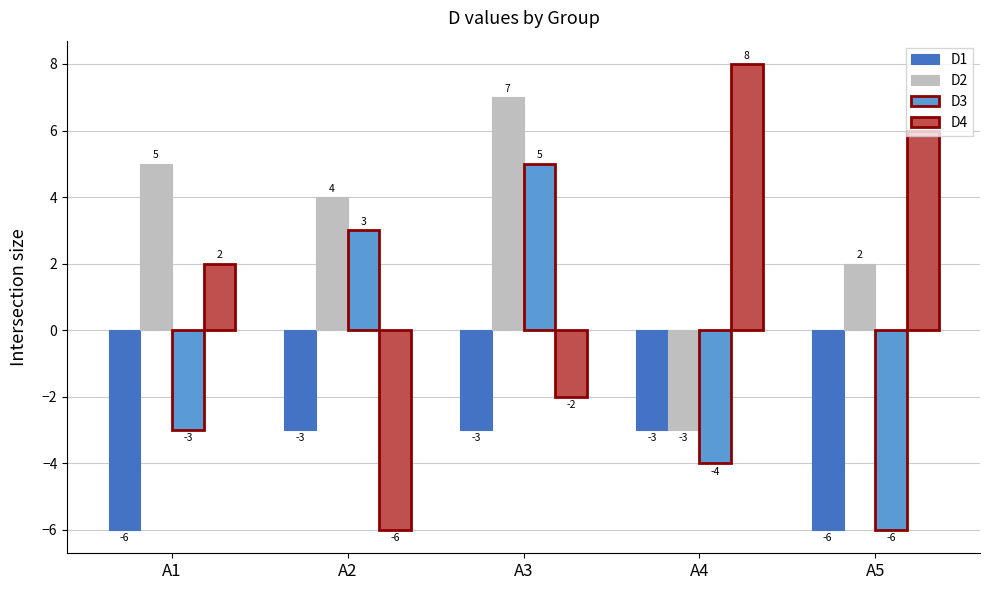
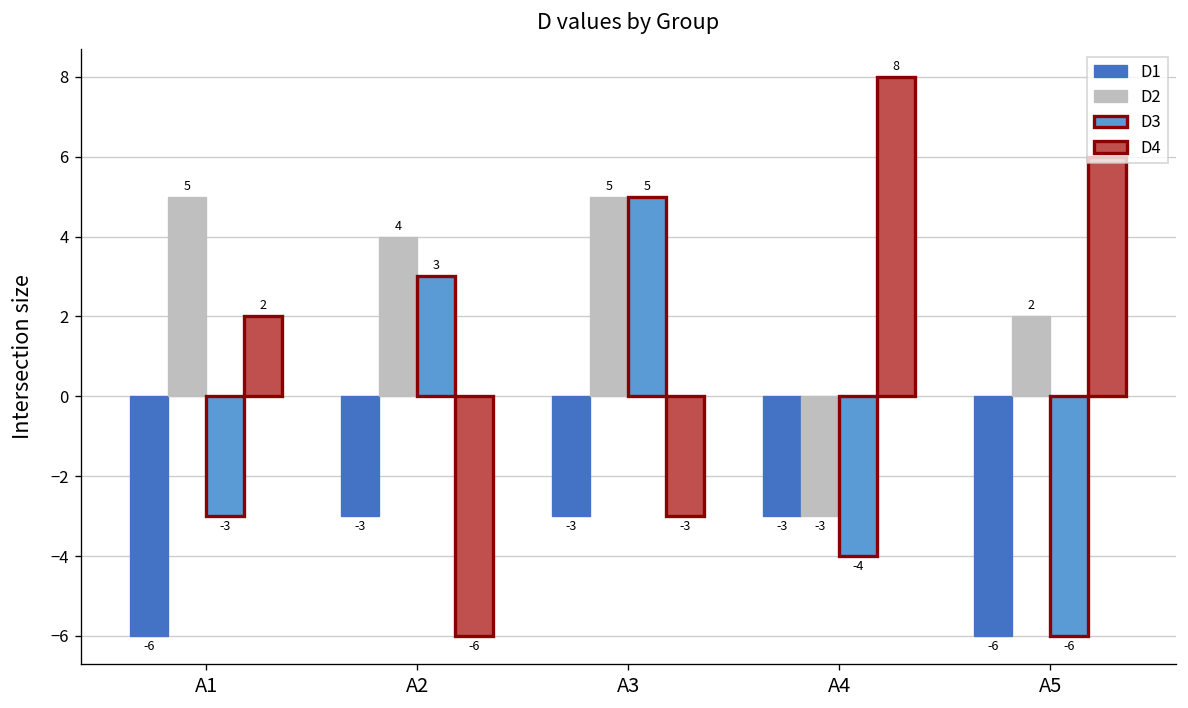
  {
    "D2": {
      "A1": 5,
      "A2": 4,
-     "A3": 7,
+     "A3": 5,
      "A4": -3,
      "A5": 2
    },
    "D4": {
      "A1": 2,
      "A2": -6,
-     "A3": -2,
+     "A3": -3,
      "A4": 8
    }
  }
